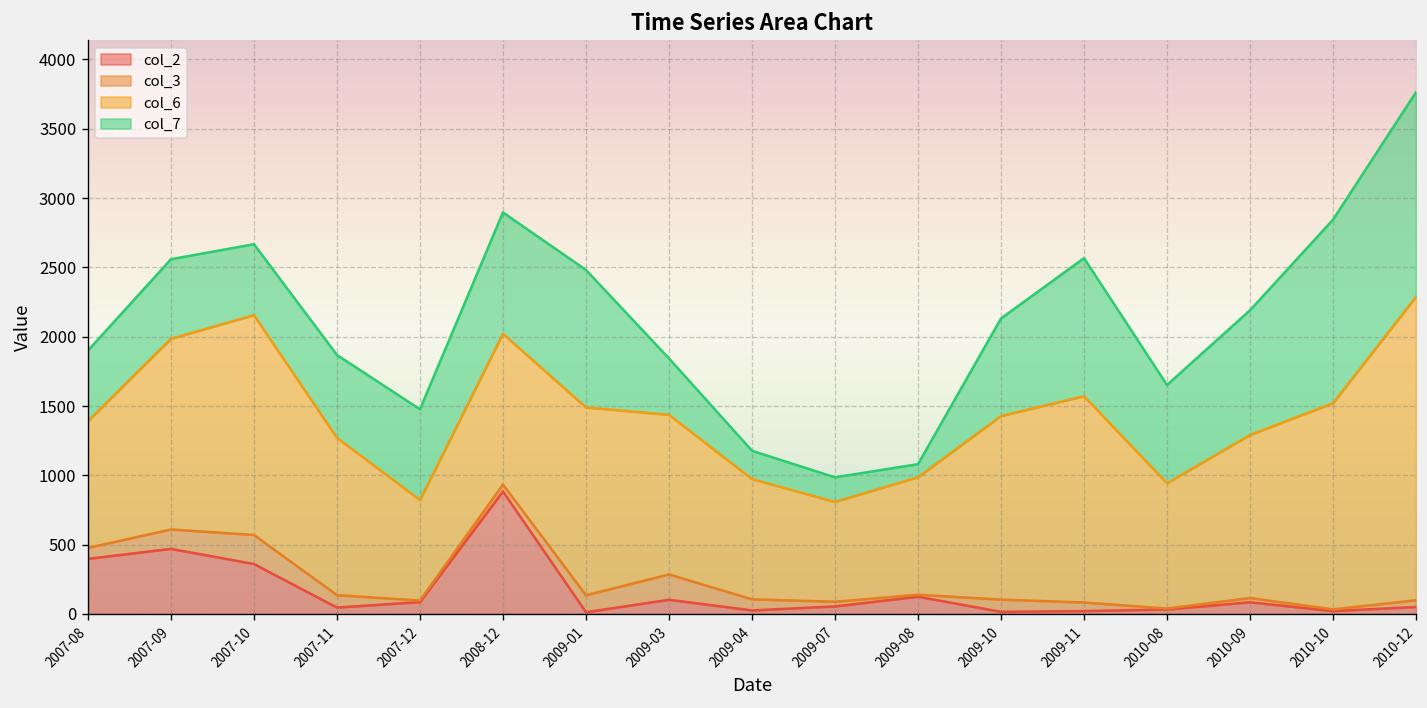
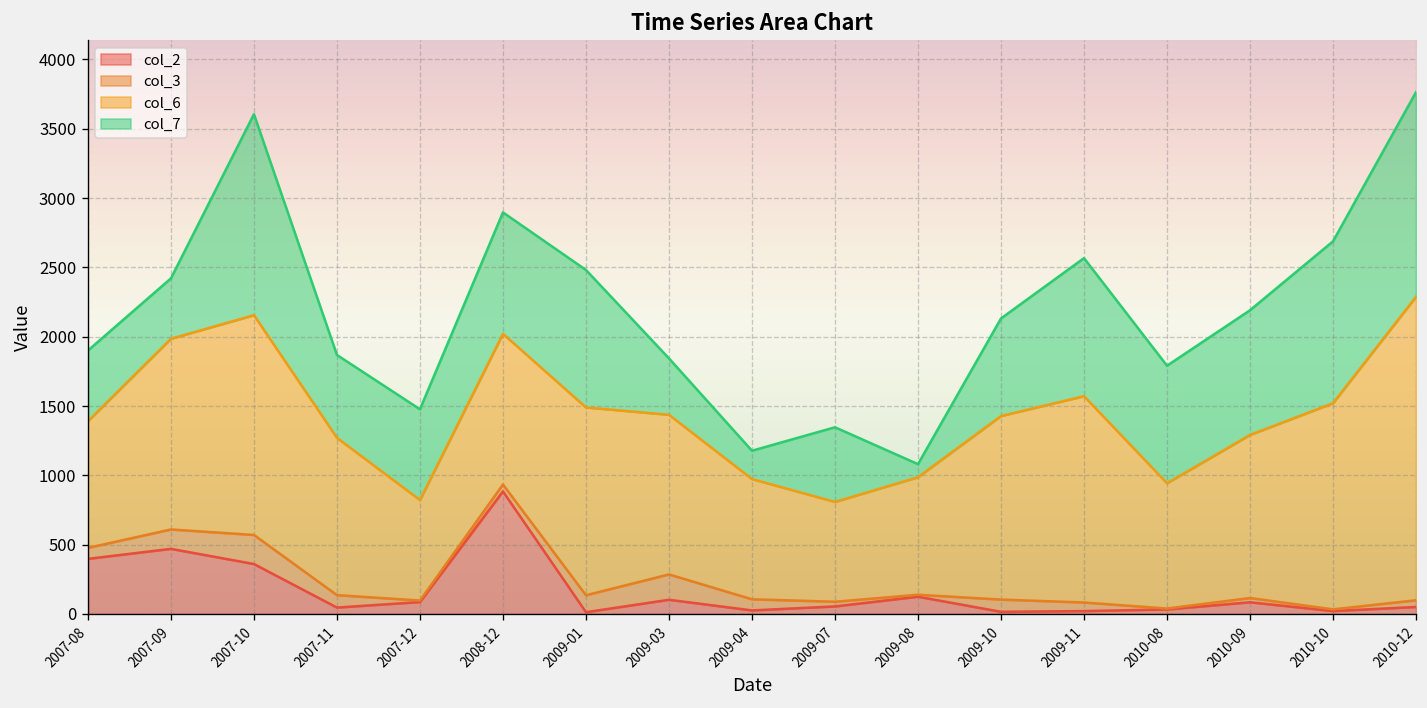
  {
    "col_7": {
      "2007-08": 510,
-     "2007-09": 570,
-     "2007-10": 510,
+     "2007-09": 440,
+     "2007-10": 1450,
      "2007-11": 600,
      "2007-12": 650,
      "2008-12": 880,
      "2009-01": 990,
      "2009-03": 410,
      "2009-04": 200,
-     "2009-07": 180,
+     "2009-07": 540,
      "2009-08": 90,
      "2009-10": 700,
      "2009-11": 1000,
-     "2010-08": 710,
+     "2010-08": 850,
      "2010-09": 900,
-     "2010-10": 1320,
+     "2010-10": 1170,
      "2010-12": 1480
    }
  }
